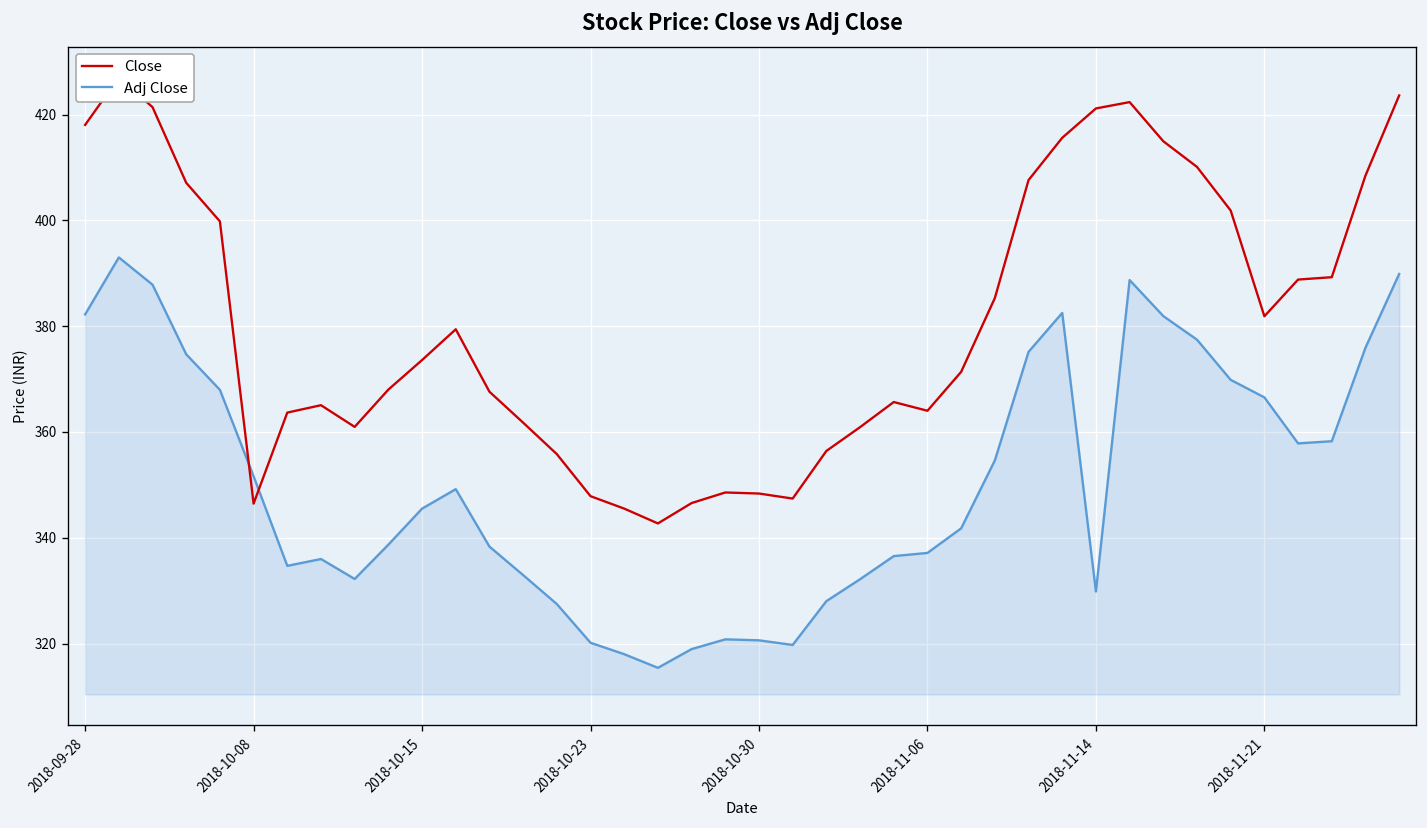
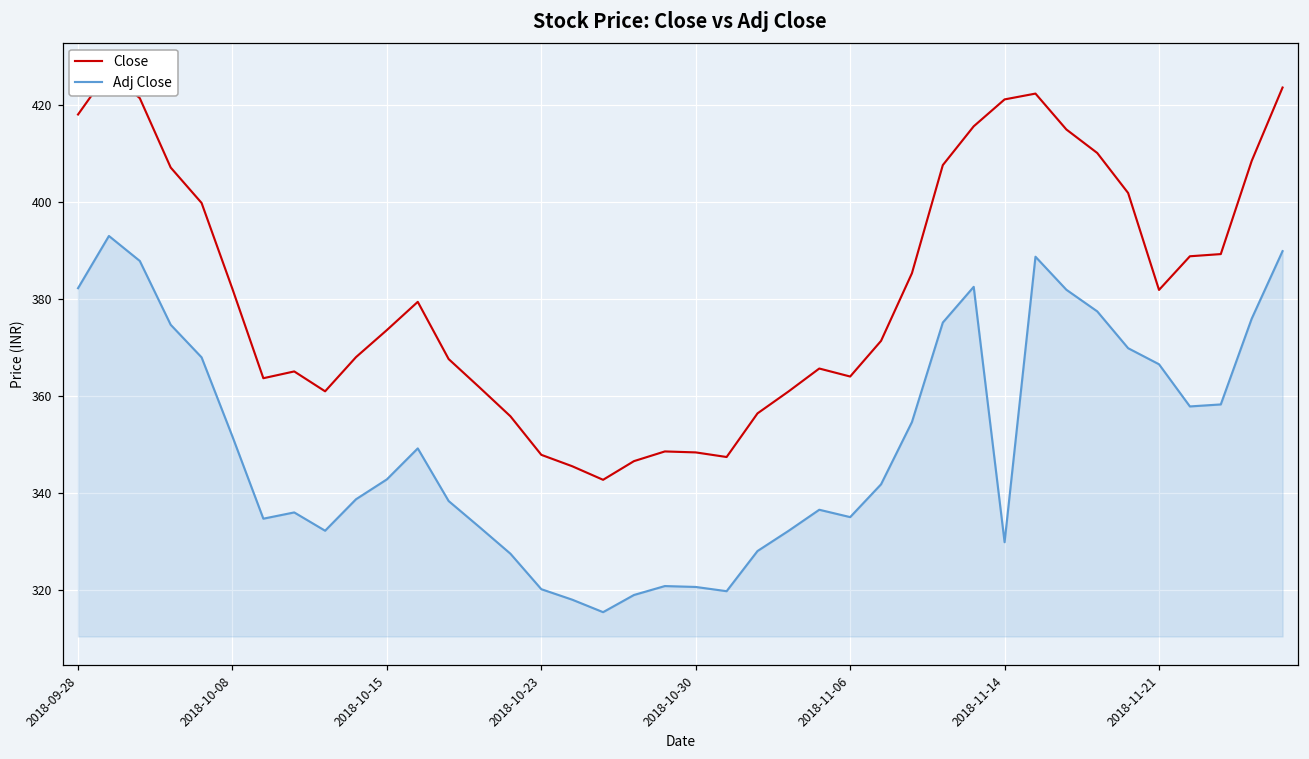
  {
    "Close": {
      "2018-09-28": 418,
-     "2018-10-08": 346,
+     "2018-10-08": 382,
      "2018-10-15": 374,
      "2018-10-23": 348,
      "2018-10-30": 348,
      "2018-11-06": 364,
      "2018-11-14": 421,
      "2018-11-21": 382
    },
    "Adj Close": {
      "2018-09-28": 382,
      "2018-10-08": 352,
-     "2018-10-15": 345,
+     "2018-10-15": 343,
      "2018-10-23": 320,
      "2018-10-30": 321,
-     "2018-11-06": 337,
+     "2018-11-06": 335,
      "2018-11-14": 330,
      "2018-11-21": 367
    }
  }
